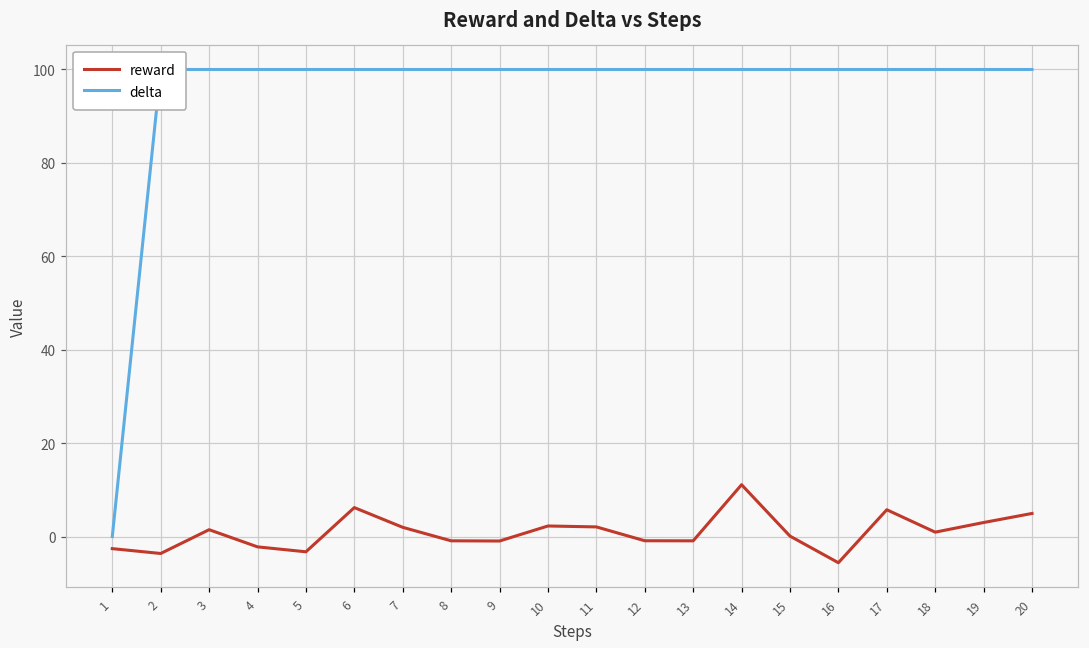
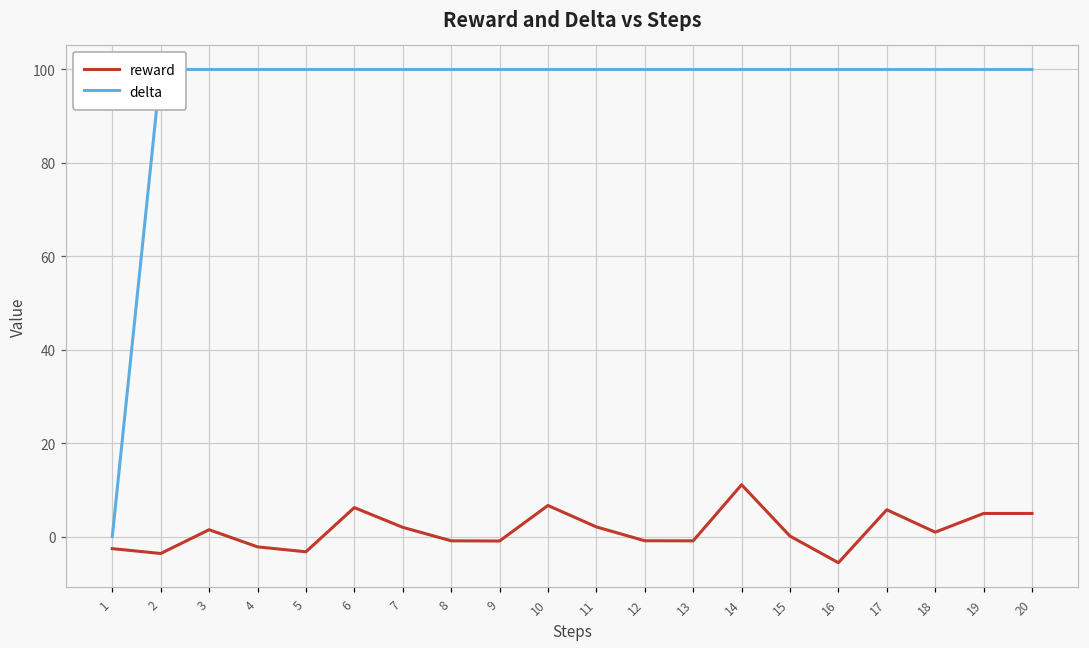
  {
    "reward": {
      "1": -3,
      "2": -4,
      "3": 1,
      "4": -2,
      "5": -3,
      "6": 6,
      "7": 2,
      "8": -1,
      "9": -1,
-     "10": 2,
+     "10": 7,
      "11": 2,
      "12": -1,
      "13": -1,
      "14": 11,
      "15": 0,
      "16": -6,
      "17": 6,
      "18": 1,
-     "19": 3,
+     "19": 5,
      "20": 5
    },
    "delta": {
      "1": 0,
      "3": 100,
      "4": 100,
      "5": 100,
      "6": 100,
      "7": 100,
      "8": 100,
      "9": 100,
      "10": 100,
      "11": 100,
      "12": 100,
      "13": 100,
      "14": 100,
      "15": 100,
      "16": 100,
      "17": 100,
      "18": 100,
      "19": 100,
      "20": 100
    }
  }
